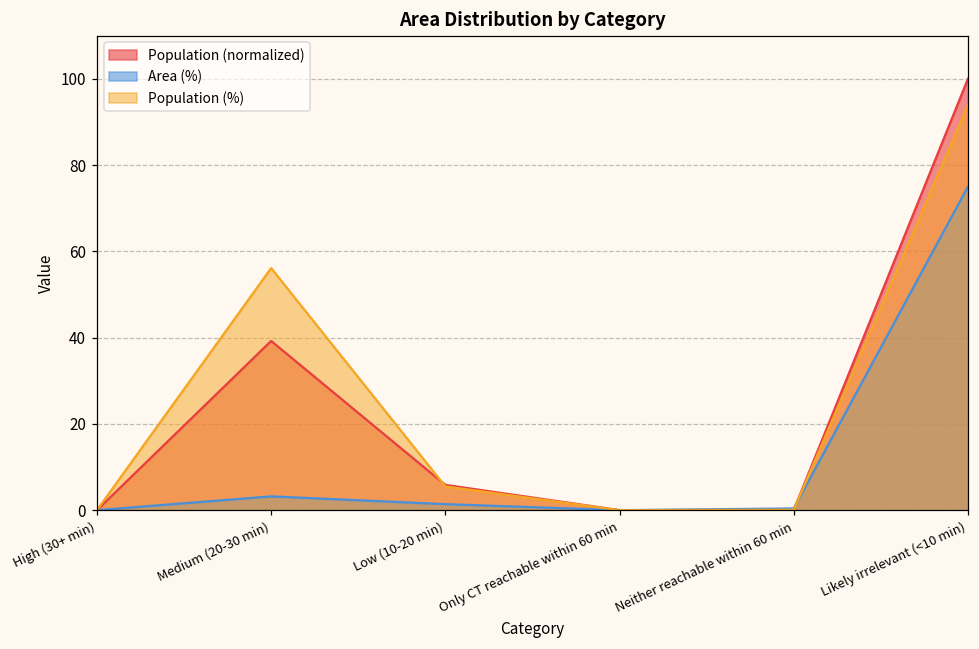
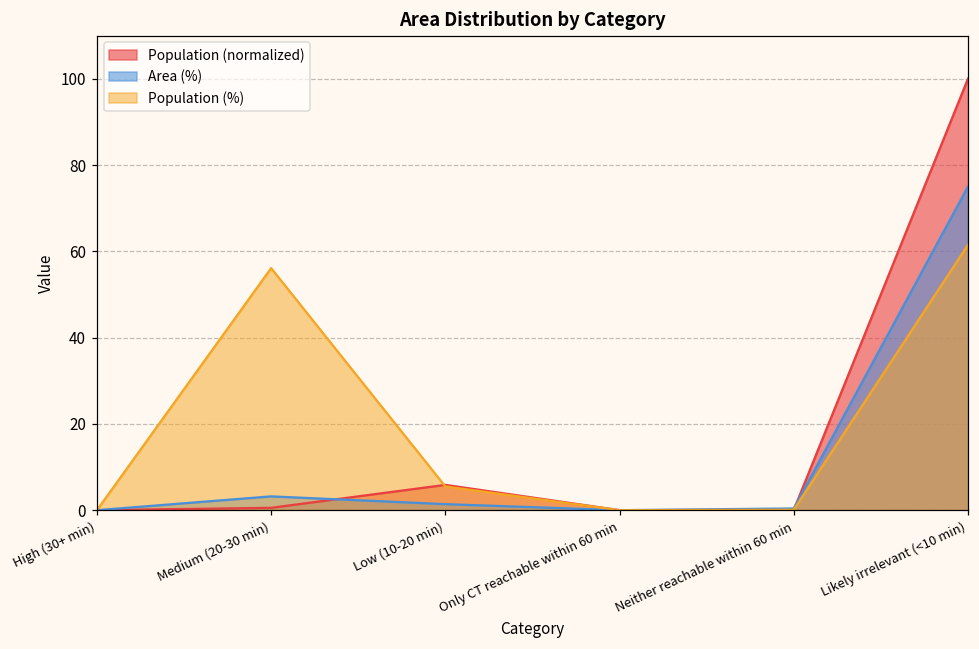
  {
    "Population (normalized)": {
-     "Medium (20-30 min)": 39,
+     "Medium (20-30 min)": 1,
      "Likely irrelevant (<10 min)": 100
    },
    "Area (%)": {
      "Medium (20-30 min)": 3,
      "Low (10-20 min)": 1,
      "Likely irrelevant (<10 min)": 75
    },
    "Population (%)": {
      "Medium (20-30 min)": 56,
-     "Likely irrelevant (<10 min)": 94
+     "Likely irrelevant (<10 min)": 62
    }
  }
